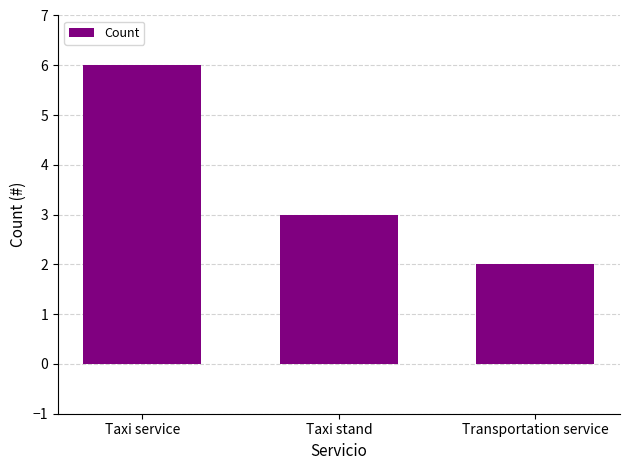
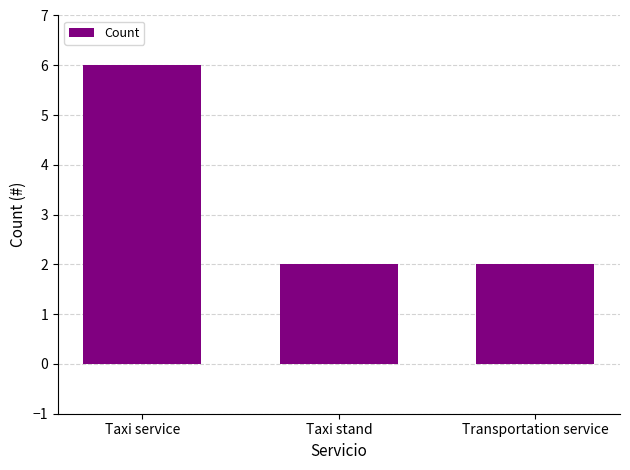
  {
    "Taxi service": 6,
-   "Taxi stand": 3,
+   "Taxi stand": 2,
    "Transportation service": 2
  }
